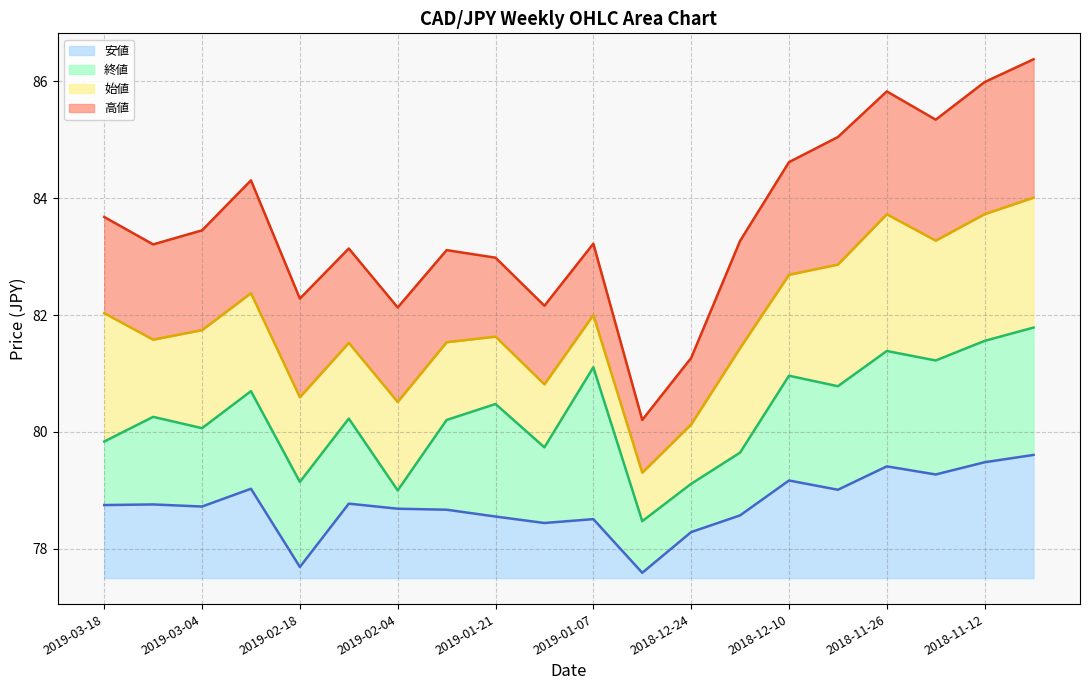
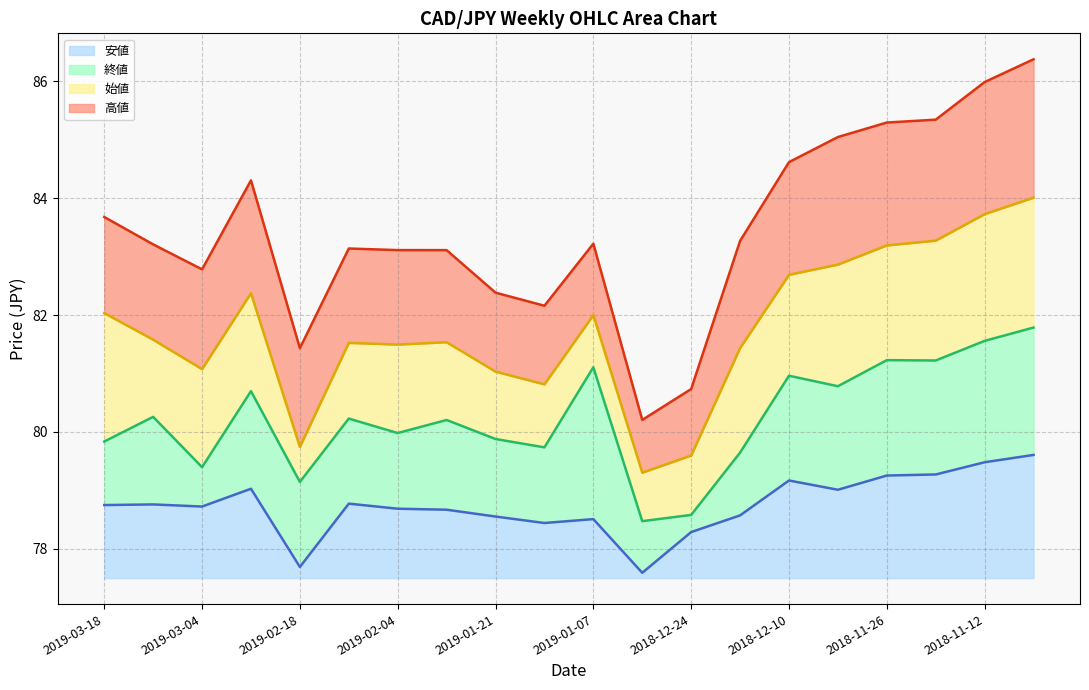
  {
    "安値": {
      "2019-03-18": 78.8,
      "2019-03-04": 78.7,
      "2019-02-18": 77.7,
      "2019-02-04": 78.7,
      "2019-01-21": 78.6,
      "2019-01-07": 78.5,
      "2018-12-24": 78.3,
      "2018-12-10": 79.2,
-     "2018-11-26": 79.4,
+     "2018-11-26": 79.3,
      "2018-11-12": 79.5
    },
    "終値": {
-     "2019-03-04": 1.3,
-     "2019-02-04": 0.3,
-     "2019-01-21": 1.9,
-     "2018-12-24": 0.8,
+     "2019-03-04": 0.7,
+     "2019-02-04": 1.3,
+     "2019-01-21": 1.3,
+     "2018-12-24": 0.3,
      "2018-11-26": 2.0
    },
    "始値": {
      "2019-03-04": 1.7,
-     "2019-02-18": 1.4,
+     "2019-02-18": 0.6,
      "2019-02-04": 1.5,
      "2019-01-21": 1.2,
      "2018-12-24": 1.0,
-     "2018-11-26": 2.3
+     "2018-11-26": 2.0
    },
    "高値": {
      "2019-03-04": 1.7,
      "2019-02-18": 1.7,
      "2019-02-04": 1.6,
      "2019-01-21": 1.4,
      "2018-12-24": 1.1,
      "2018-11-26": 2.1
    }
  }
